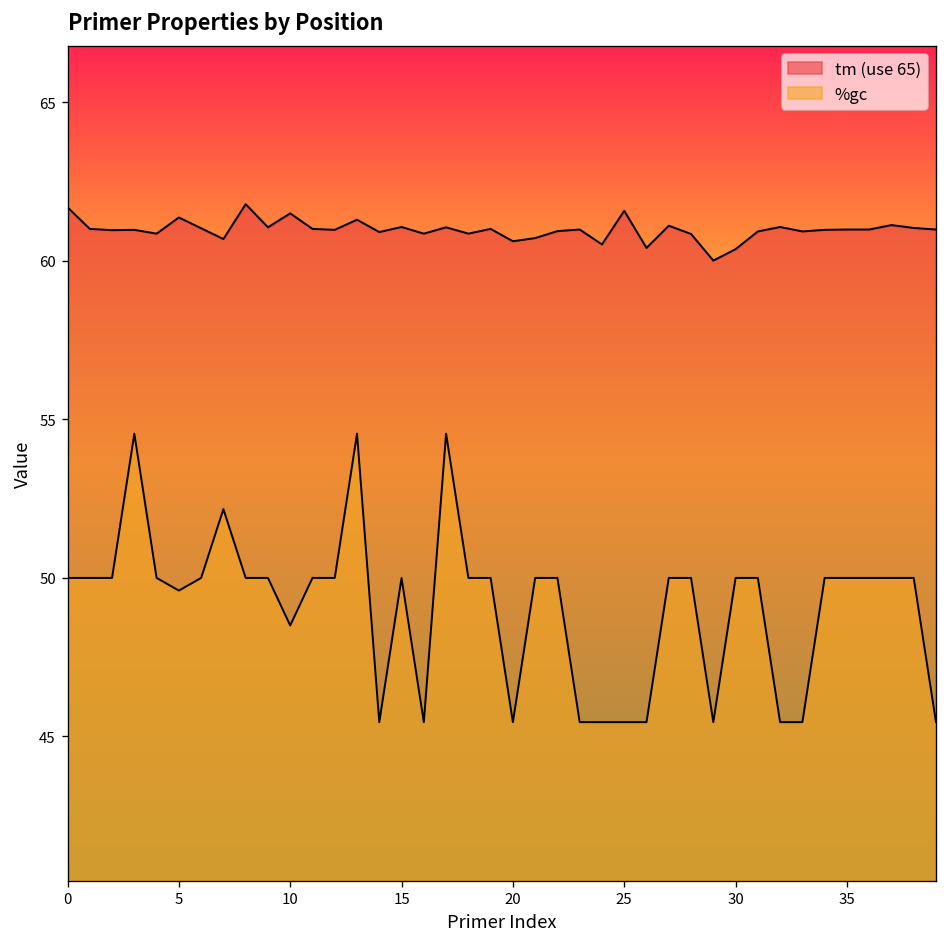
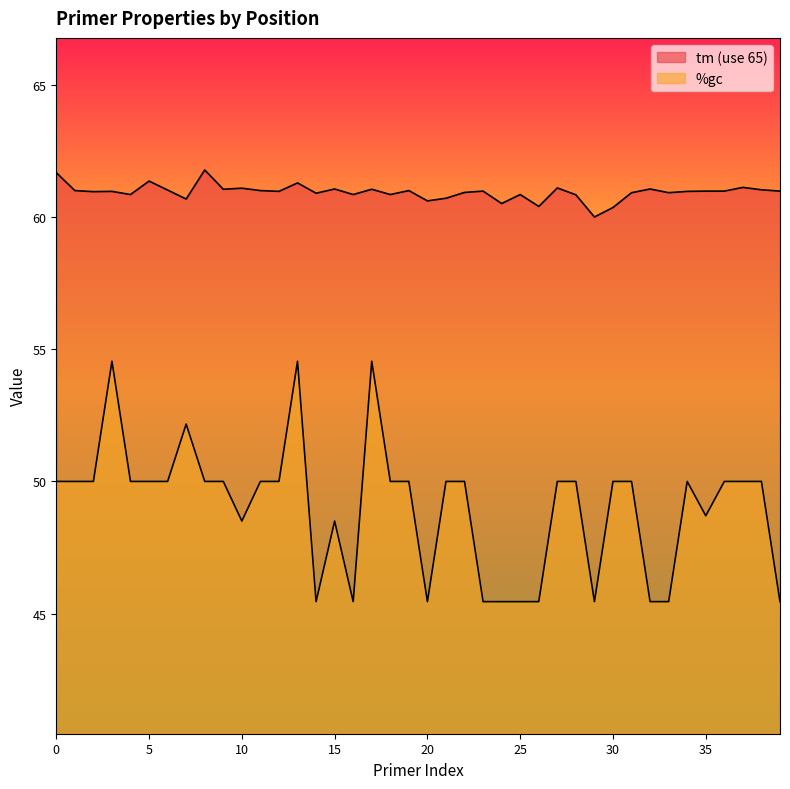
  {
    "tm (use 65)": {
      "0": 61.7,
      "5": 61.4,
-     "10": 61.5,
+     "10": 61.1,
      "15": 61.1,
      "20": 60.6,
-     "25": 61.6,
+     "25": 60.9,
      "30": 60.4,
      "35": 61.0
    },
    "%gc": {
      "0": 50.0,
-     "5": 49.6,
+     "5": 50.0,
      "10": 48.5,
-     "15": 50.0,
+     "15": 48.5,
      "20": 45.5,
      "25": 45.5,
      "30": 50.0,
-     "35": 50.0
+     "35": 48.7
    }
  }
